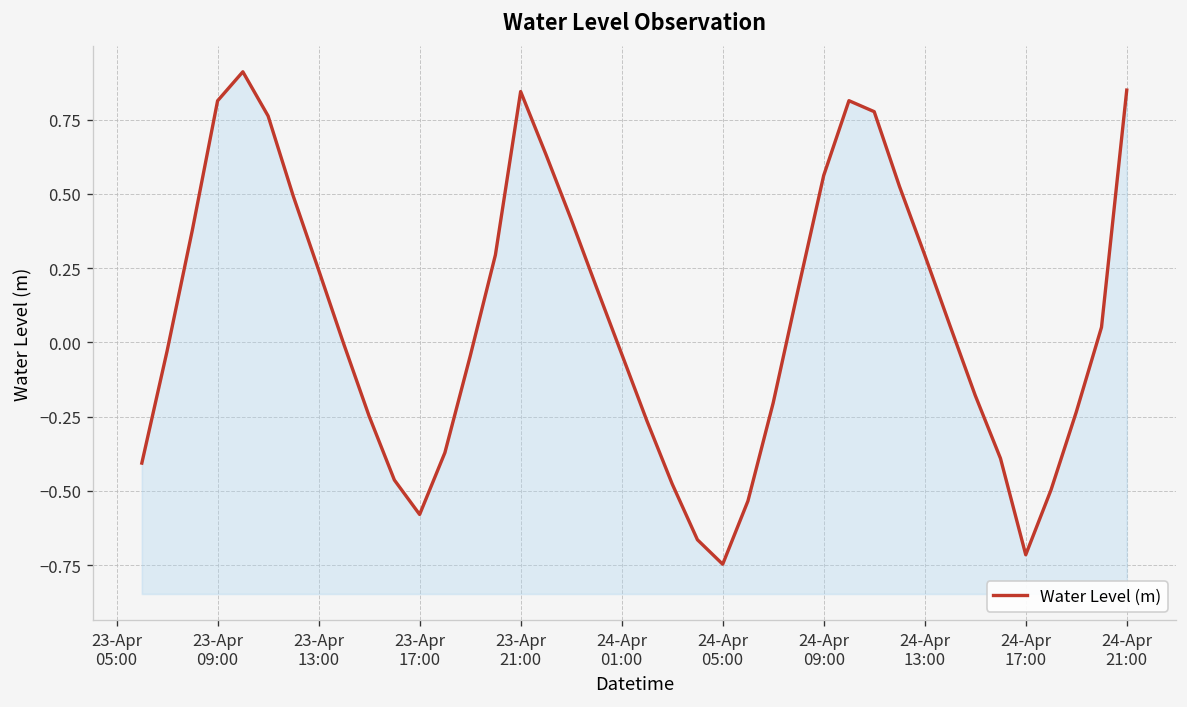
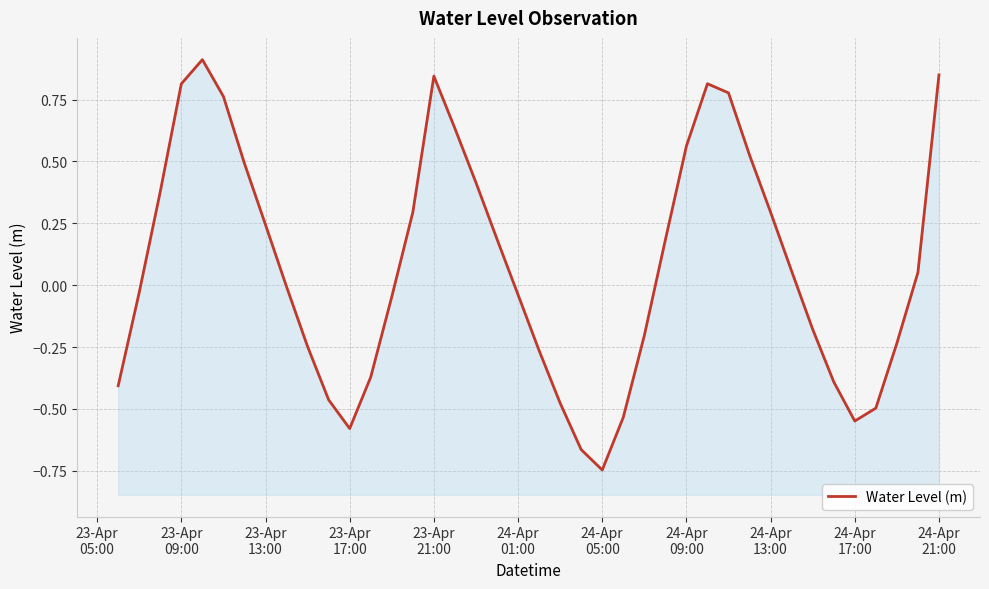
  {
    "23-Apr 09:00": 0.81,
    "23-Apr 13:00": 0.24,
    "23-Apr 17:00": -0.58,
    "23-Apr 21:00": 0.84,
    "24-Apr 01:00": -0.04,
    "24-Apr 05:00": -0.75,
    "24-Apr 09:00": 0.56,
    "24-Apr 13:00": 0.29,
-   "24-Apr 17:00": -0.72,
+   "24-Apr 17:00": -0.55,
    "24-Apr 21:00": 0.85
  }
